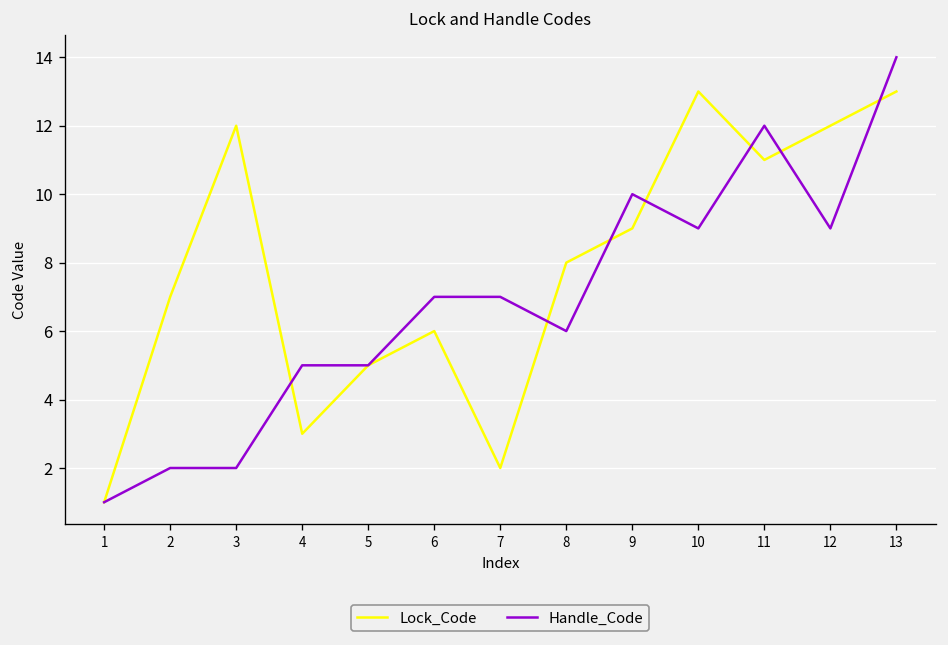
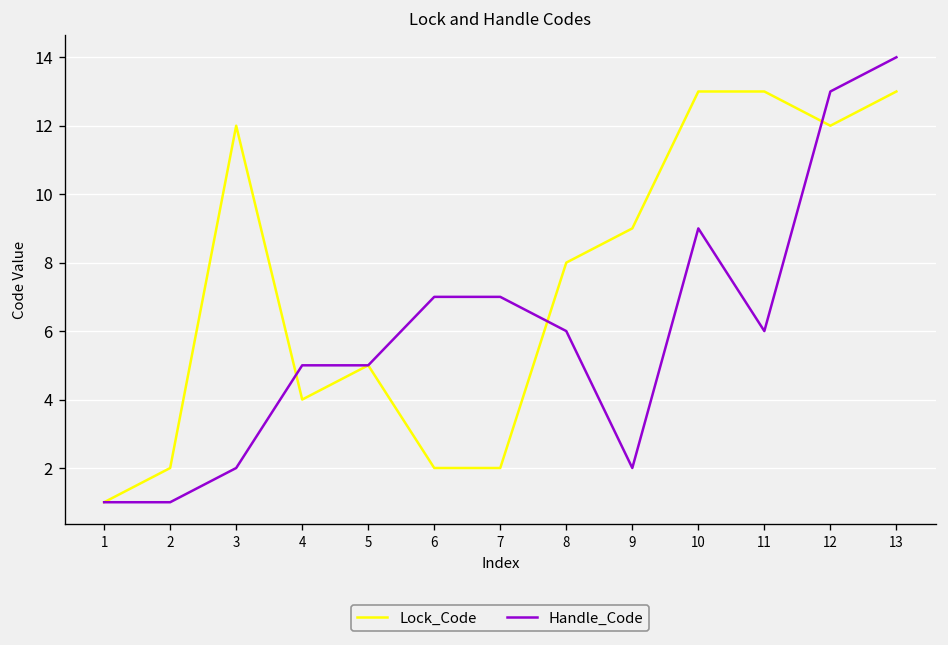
  {
    "Lock_Code": {
-     "2": 7,
+     "2": 2,
      "3": 12,
-     "4": 3,
-     "6": 6,
+     "4": 4,
+     "6": 2,
      "7": 2,
      "8": 8,
      "9": 9,
      "10": 13,
-     "11": 11,
+     "11": 13,
      "12": 12,
      "13": 13
    },
    "Handle_Code": {
-     "2": 2,
+     "2": 1,
      "3": 2,
      "4": 5,
      "6": 7,
      "7": 7,
      "8": 6,
-     "9": 10,
+     "9": 2,
      "10": 9,
-     "11": 12,
-     "12": 9,
+     "11": 6,
+     "12": 13,
      "13": 14
    }
  }
